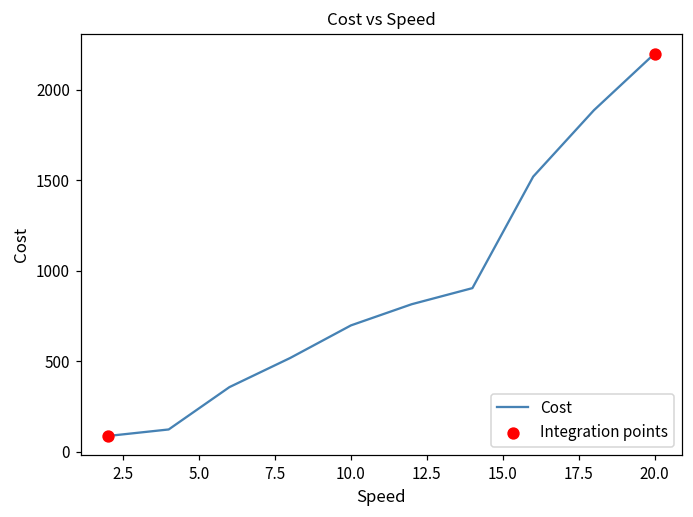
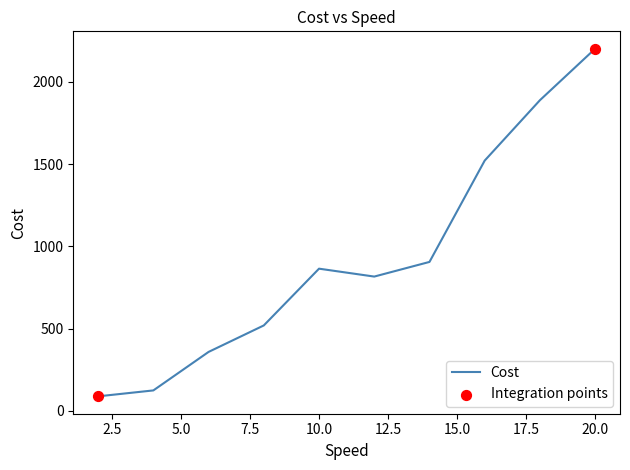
  {
    "Cost": {
-     "10.0": 700
+     "10.0": 860
    }
  }
